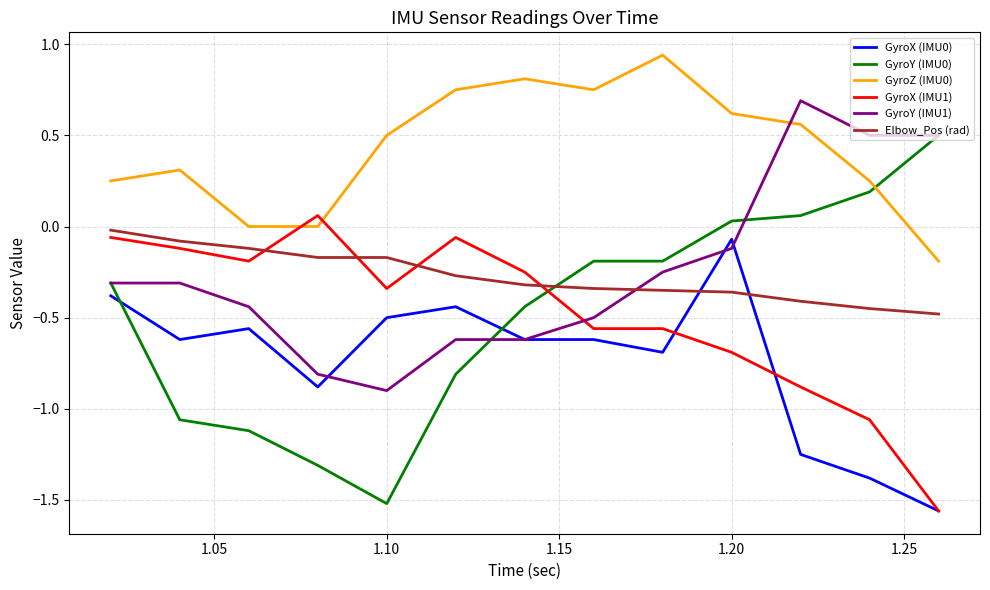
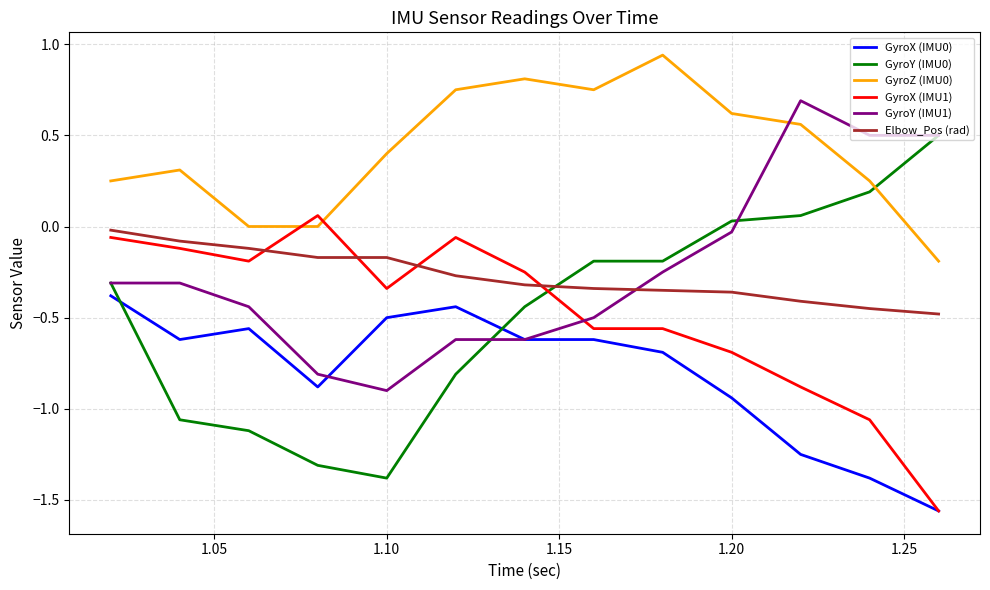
  {
    "GyroX (IMU0)": {
      "1.10": -0.50,
-     "1.20": -0.07
+     "1.20": -0.94
    },
    "GyroY (IMU0)": {
-     "1.10": -1.52,
+     "1.10": -1.38,
      "1.20": 0.03
    },
    "GyroZ (IMU0)": {
-     "1.10": 0.5,
+     "1.10": 0.4,
      "1.20": 0.62
    },
    "GyroX (IMU1)": {
      "1.10": -0.34,
      "1.20": -0.69
    },
    "GyroY (IMU1)": {
      "1.10": -0.90,
-     "1.20": -0.12
+     "1.20": -0.03
    },
    "Elbow_Pos (rad)": {
      "1.10": -0.17,
      "1.20": -0.36
    }
  }
